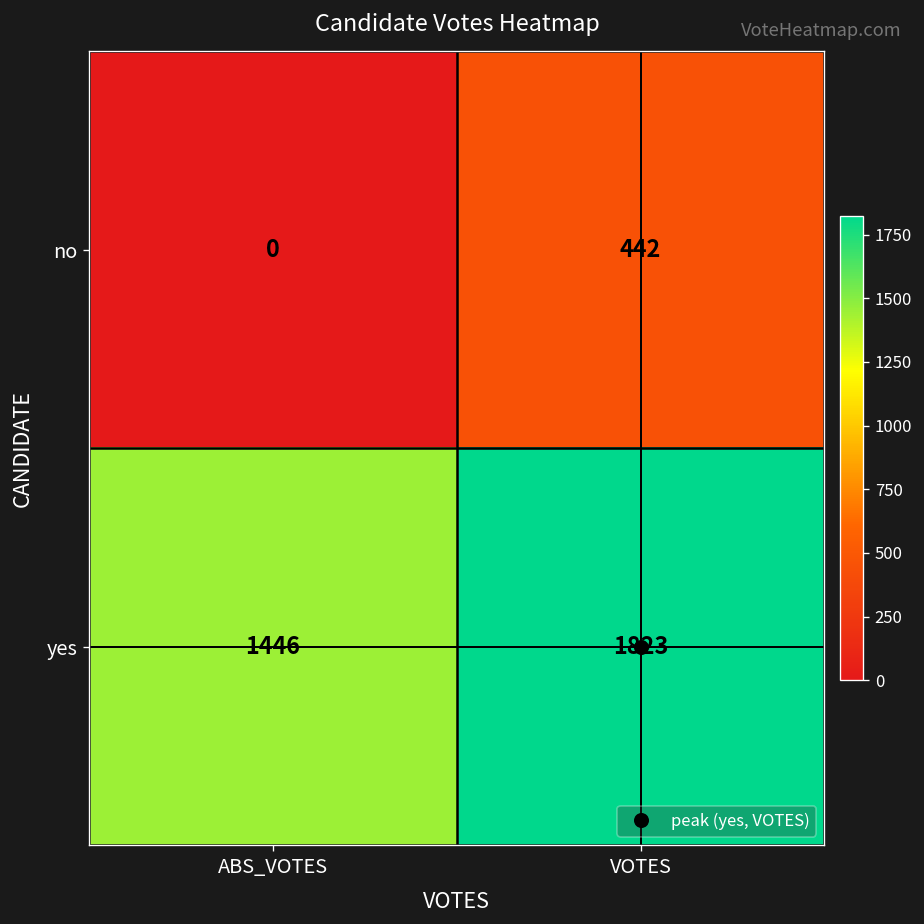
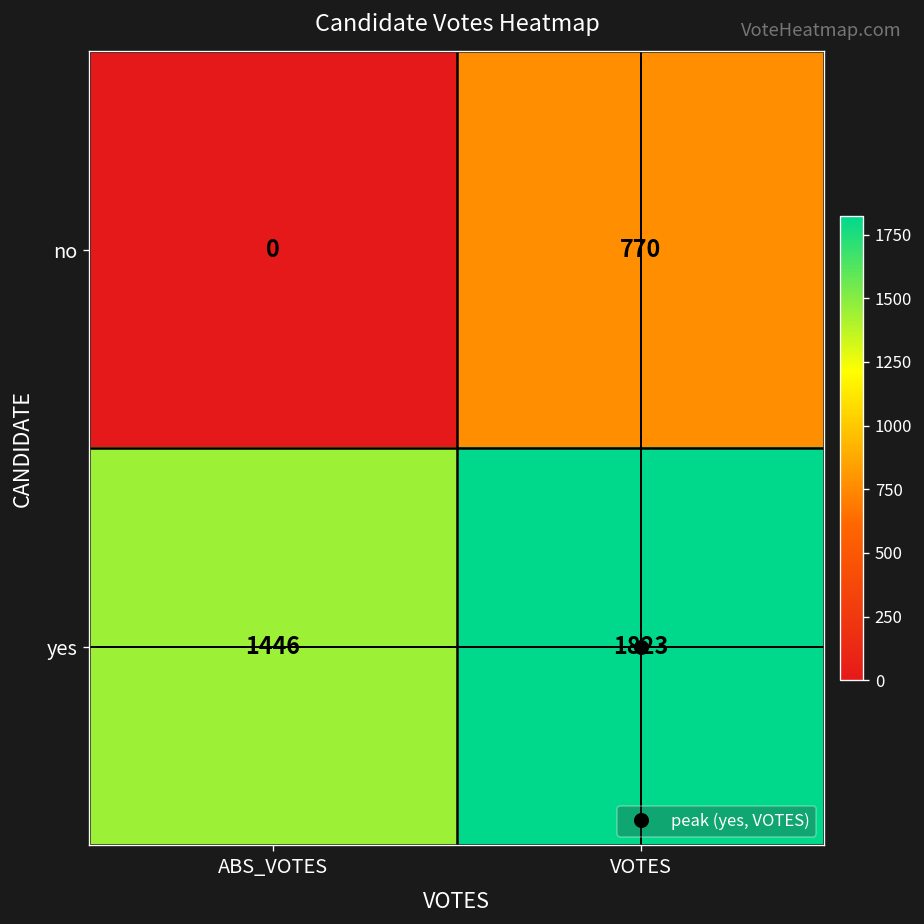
  {
    "no": {
      "ABS_VOTES": 0,
-     "VOTES": 442
+     "VOTES": 770
    },
    "yes": {
      "ABS_VOTES": 1446
    }
  }
